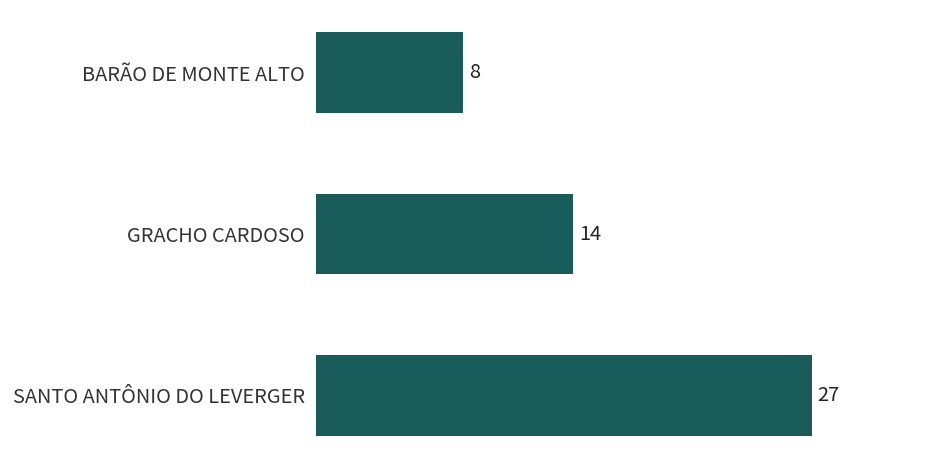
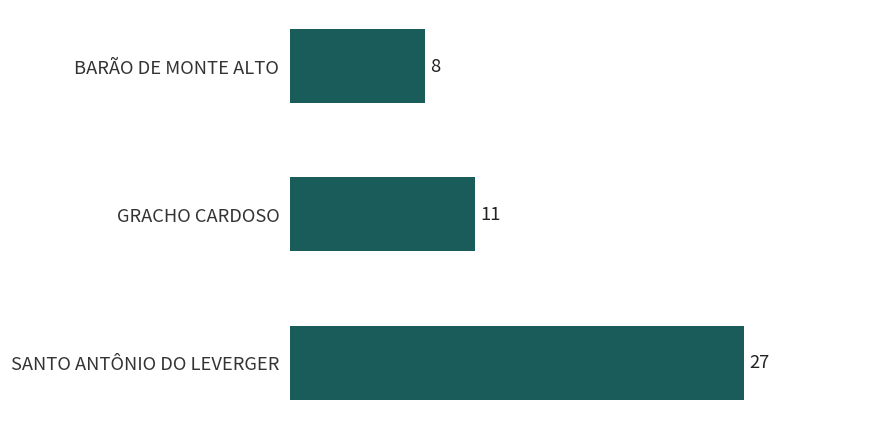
  {
    "BARÃO DE MONTE ALTO": 8,
-   "GRACHO CARDOSO": 14,
+   "GRACHO CARDOSO": 11,
    "SANTO ANTÔNIO DO LEVERGER": 27
  }
